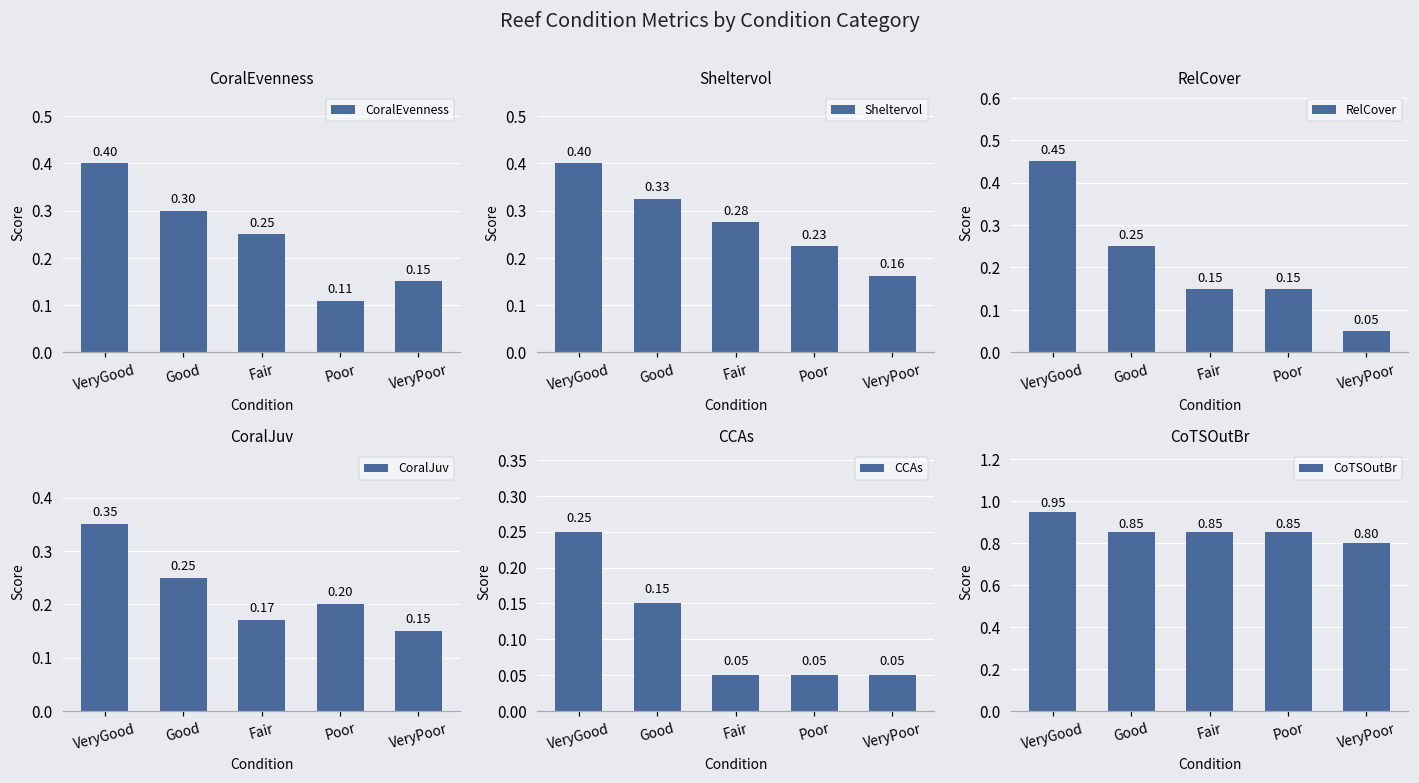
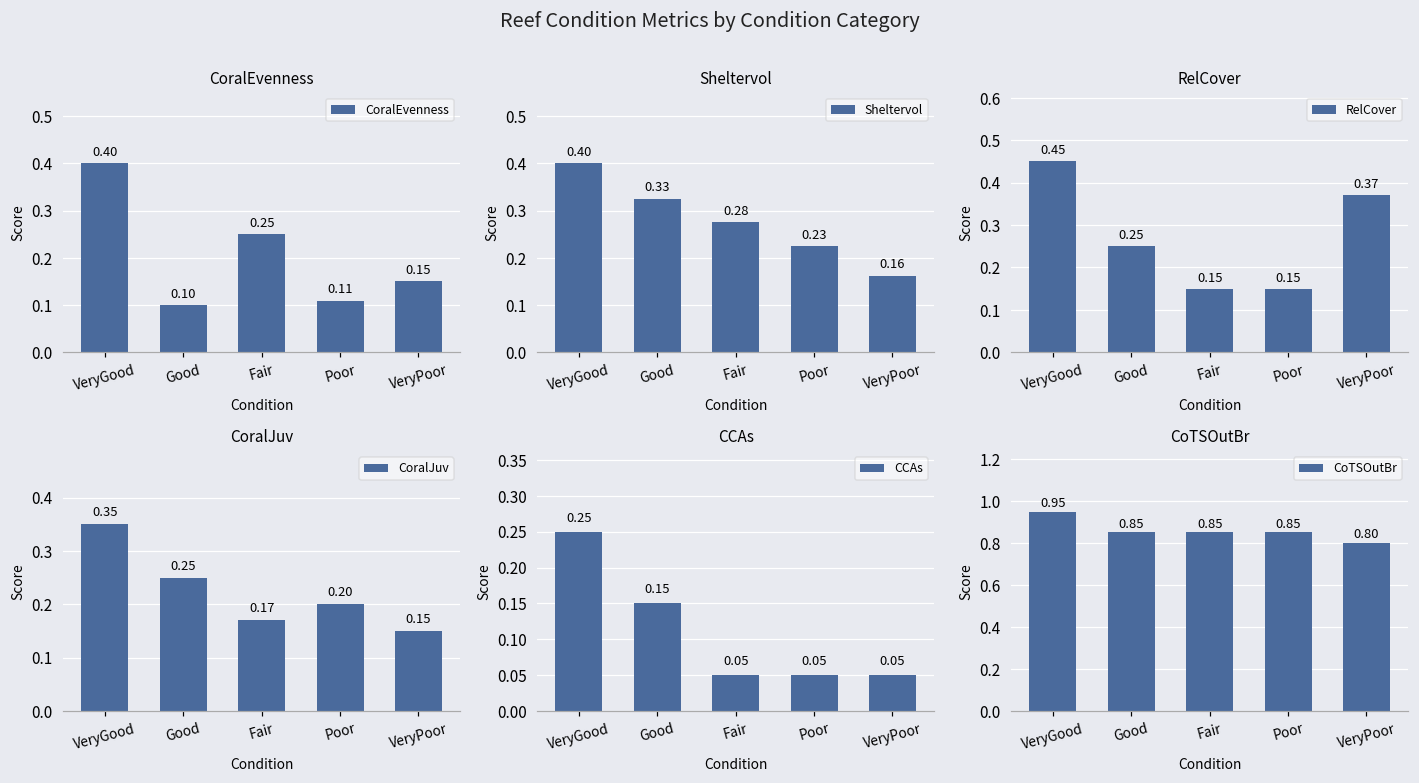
  {
    "CoralEvenness": {
      "VeryGood": 0.40,
-     "Good": 0.30,
+     "Good": 0.10,
      "Fair": 0.25,
      "Poor": 0.11,
      "VeryPoor": 0.15
    },
    "Sheltervol": {
      "VeryGood": 0.40,
      "Good": 0.33,
      "Fair": 0.28,
      "Poor": 0.23,
      "VeryPoor": 0.16
    },
    "RelCover": {
      "VeryGood": 0.45,
      "Good": 0.25,
      "Fair": 0.15,
      "Poor": 0.15,
-     "VeryPoor": 0.05
+     "VeryPoor": 0.37
    },
    "CoralJuv": {
      "VeryGood": 0.35,
      "Good": 0.25,
      "Fair": 0.17,
      "Poor": 0.20,
      "VeryPoor": 0.15
    },
    "CCAs": {
      "VeryGood": 0.25,
      "Good": 0.15,
      "Fair": 0.05,
      "Poor": 0.05,
      "VeryPoor": 0.05
    },
    "CoTSOutBr": {
      "VeryGood": 0.95,
      "Good": 0.85,
      "Fair": 0.85,
      "Poor": 0.85,
      "VeryPoor": 0.80
    }
  }
